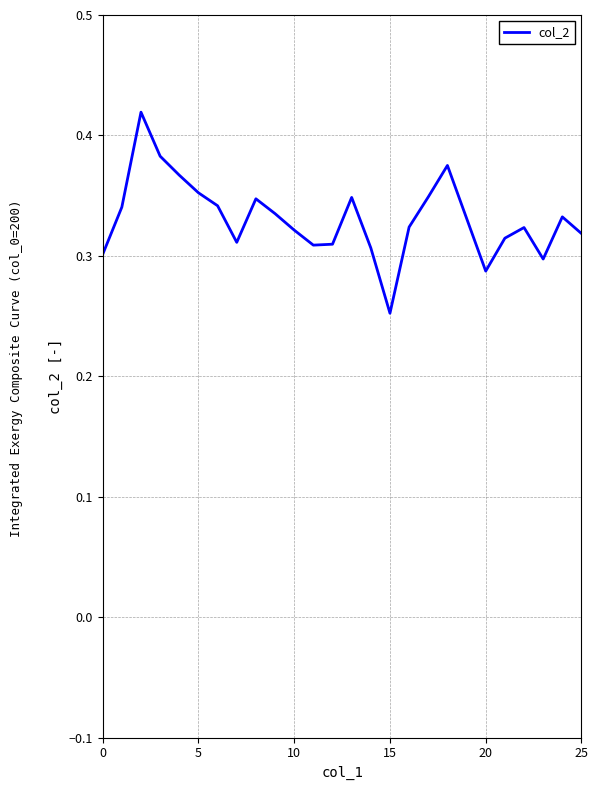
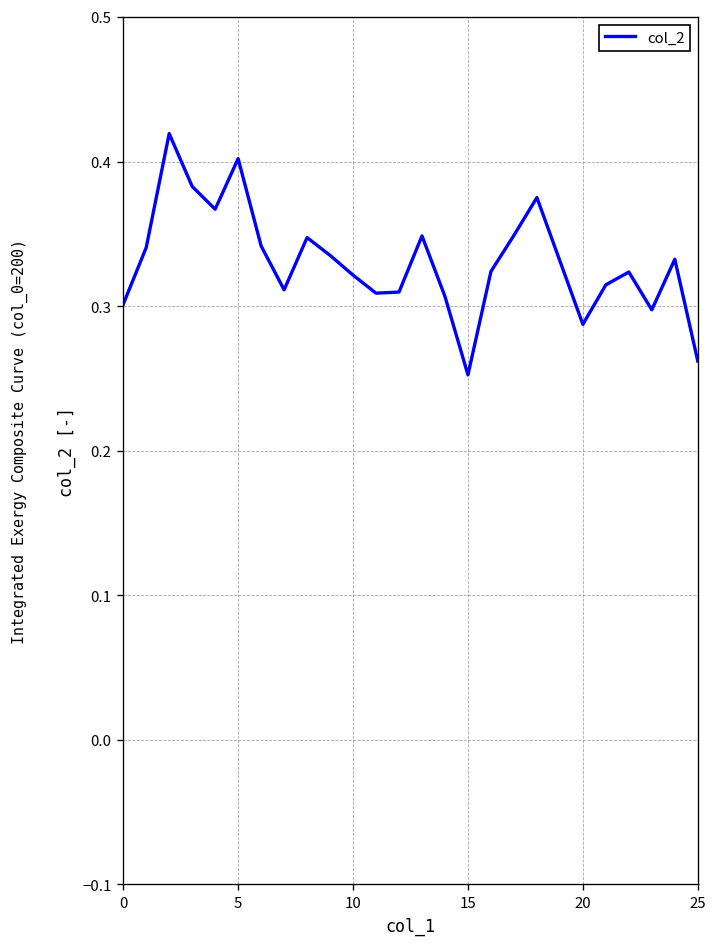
  {
    "0": 0.301,
-   "5": 0.352,
+   "5": 0.402,
    "10": 0.321,
    "15": 0.252,
    "20": 0.287,
-   "25": 0.319
+   "25": 0.262
  }
